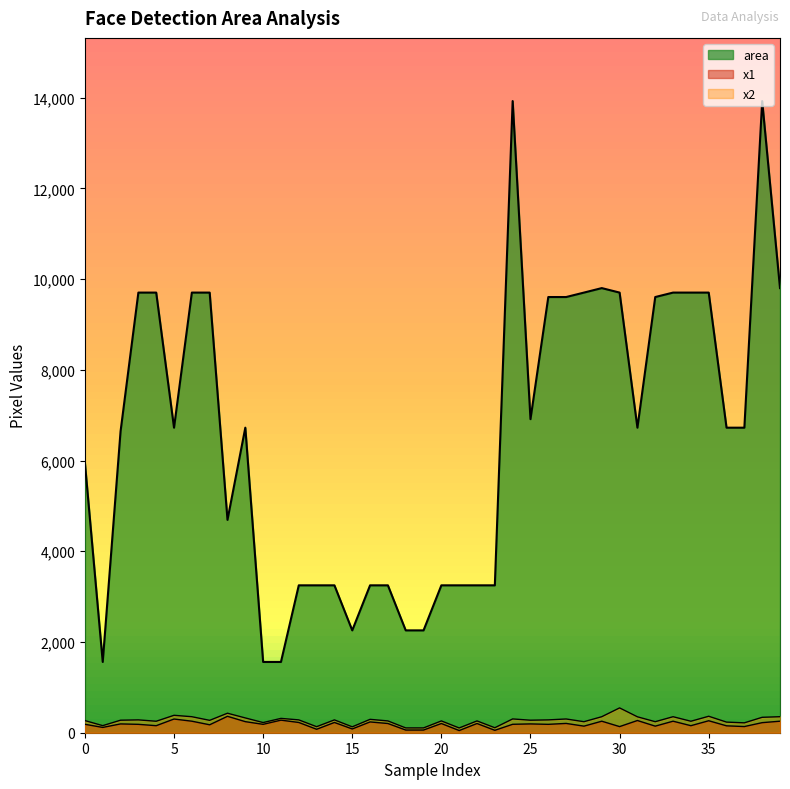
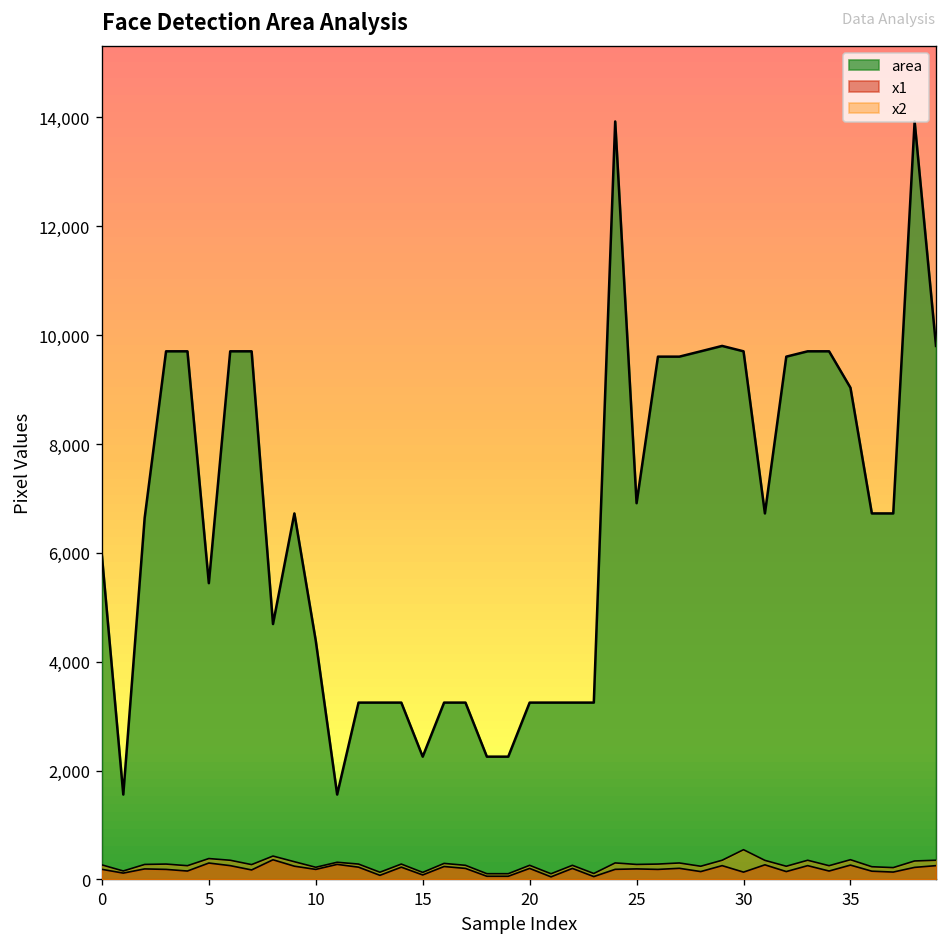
  {
    "area": {
      "0": "6,000",
-     "5": "6,700",
-     "10": "1,600",
+     "5": "5,400",
+     "10": "4,400",
      "15": "2,300",
      "20": "3,200",
      "25": "6,900",
      "30": "9,700",
-     "35": "9,700"
+     "35": "9,000"
    },
    "x1": {
      "0": "200",
      "5": "300",
      "20": "200",
      "25": "200",
      "30": "100",
      "35": "300"
    },
    "x2": {
      "0": "300",
      "5": "400",
      "20": "300",
      "25": "300",
      "30": "500",
      "35": "400"
    }
  }
